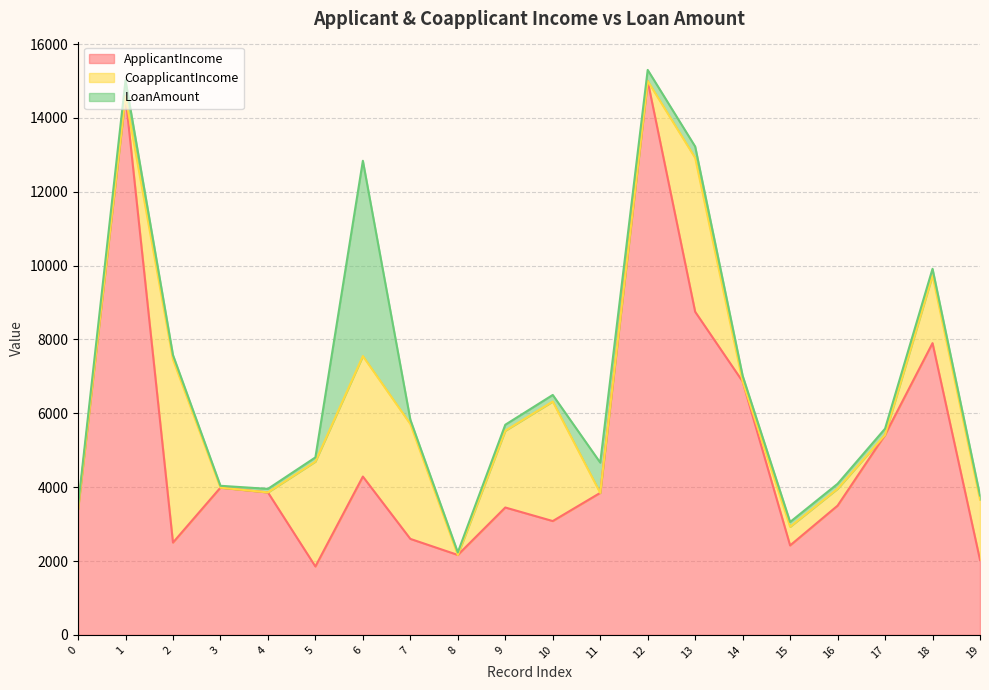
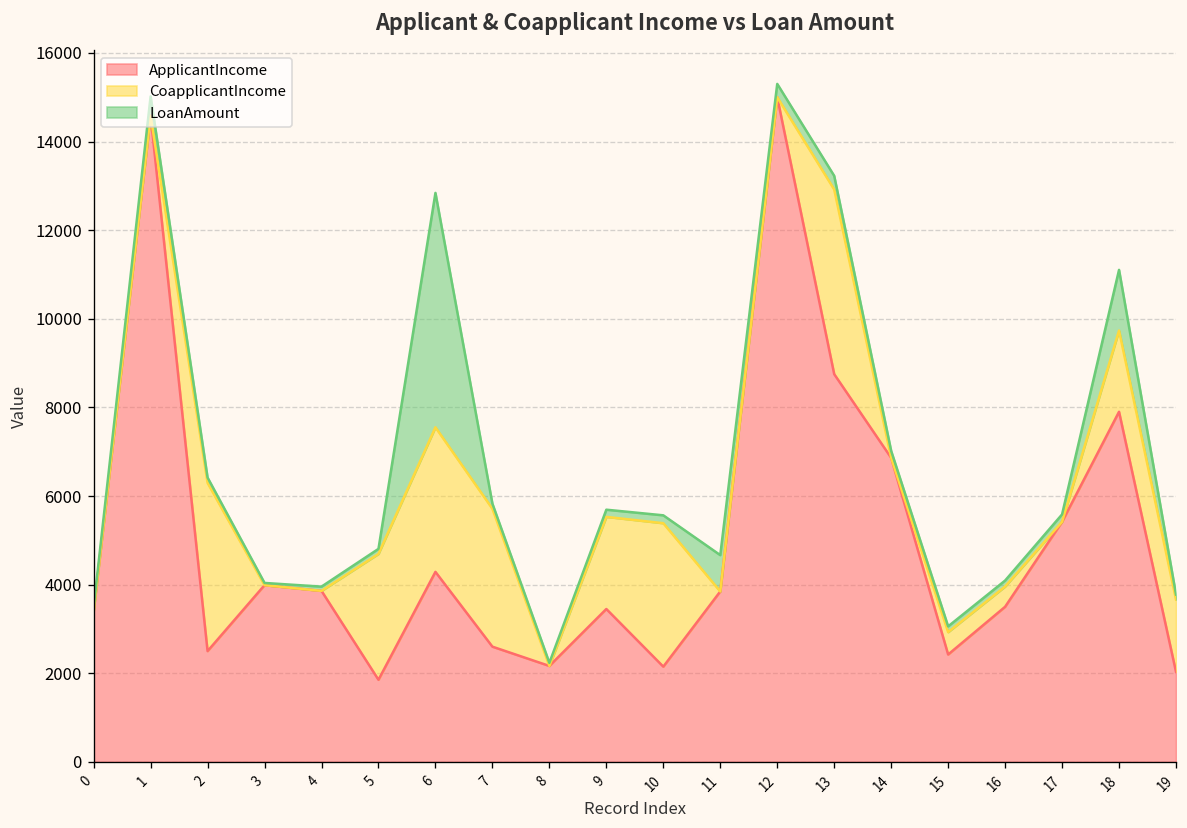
  {
    "ApplicantIncome": {
      "2": 2500,
      "5": 1900,
      "6": 4300,
      "7": 2600,
      "9": 3500,
-     "10": 3100,
+     "10": 2100,
      "13": 8800,
      "15": 2400,
      "16": 3500,
      "18": 7900,
      "19": 2000
    },
    "CoapplicantIncome": {
-     "2": 5000,
+     "2": 3800,
      "5": 2800,
      "6": 3300,
      "7": 3100,
      "9": 2100,
      "10": 3200,
      "13": 4200,
      "15": 500,
      "16": 500,
      "18": 1800,
      "19": 1600
    },
    "LoanAmount": {
      "0": 100,
      "2": 100,
      "4": 100,
      "5": 100,
      "6": 5300,
      "7": 100,
      "8": 100,
      "9": 200,
      "10": 200,
      "11": 800,
      "12": 300,
      "13": 300,
      "14": 200,
      "15": 100,
      "16": 100,
      "17": 200,
-     "18": 200,
+     "18": 1400,
      "19": 100
    }
  }
